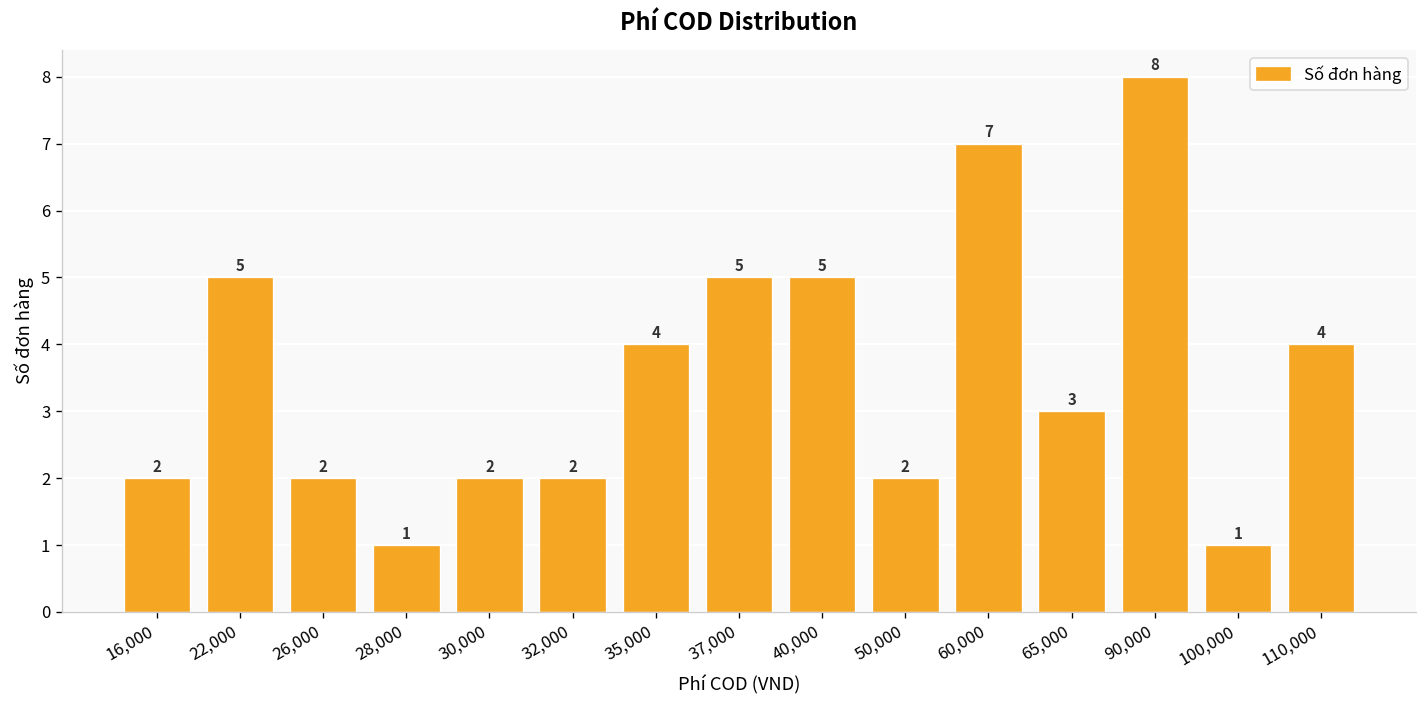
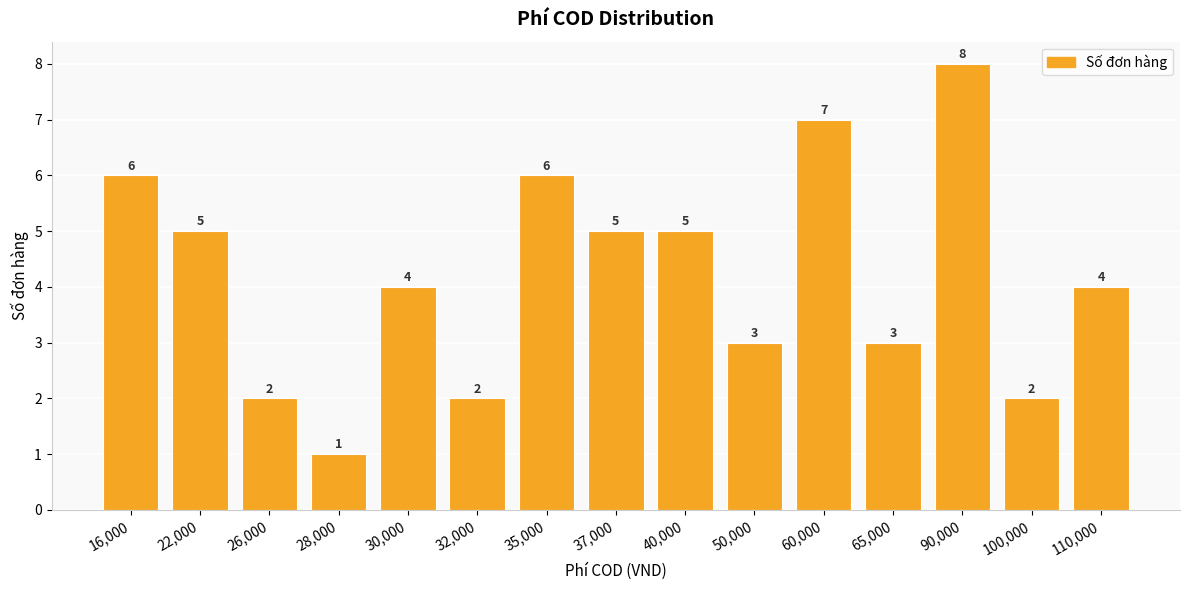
  {
-   "16,000": 2,
+   "16,000": 6,
    "22,000": 5,
    "26,000": 2,
    "28,000": 1,
-   "30,000": 2,
+   "30,000": 4,
    "32,000": 2,
-   "35,000": 4,
+   "35,000": 6,
    "37,000": 5,
    "40,000": 5,
-   "50,000": 2,
+   "50,000": 3,
    "60,000": 7,
    "65,000": 3,
    "90,000": 8,
-   "100,000": 1,
+   "100,000": 2,
    "110,000": 4
  }
